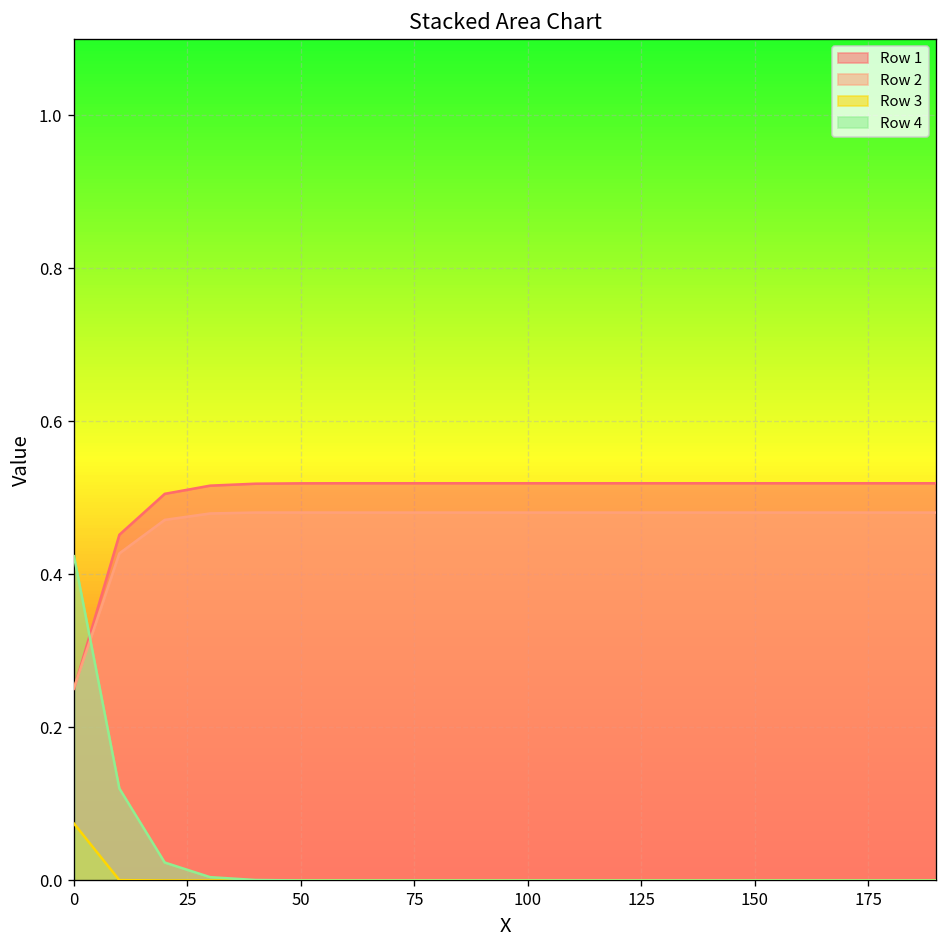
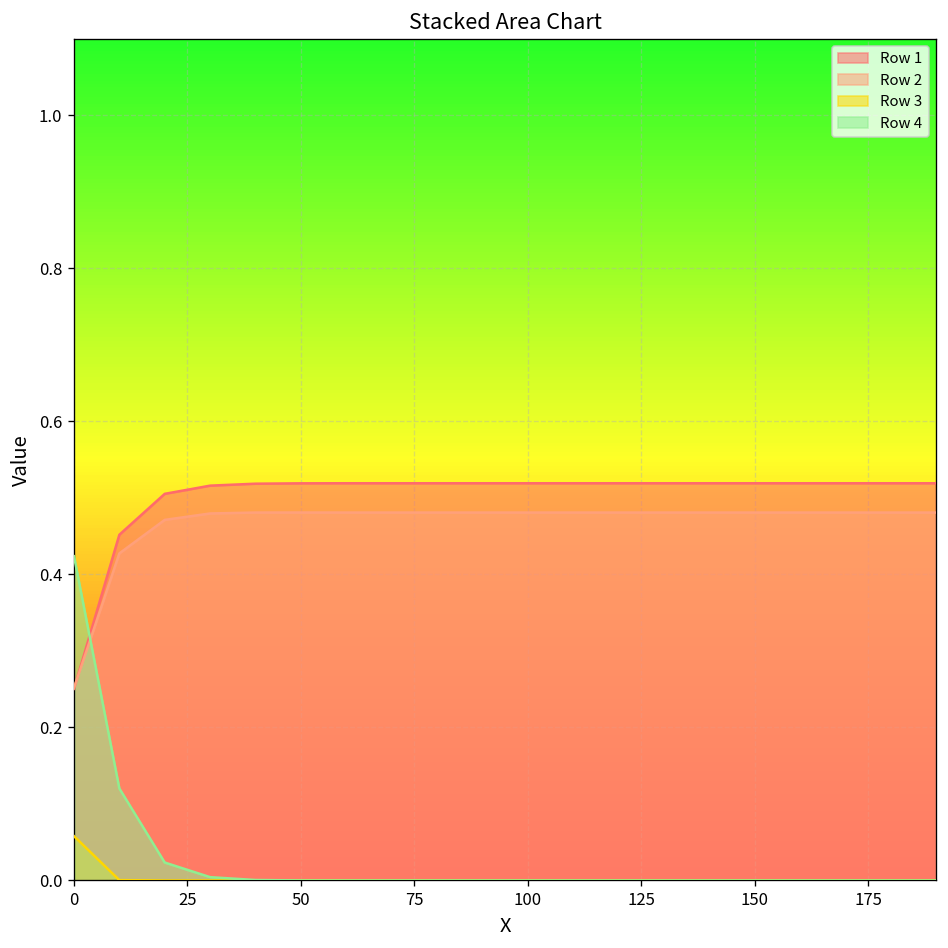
  {
    "Row 3": {
-     "0": 0.07
+     "0": 0.06
    },
    "Row 4": {
      "0": 0.42
    }
  }
